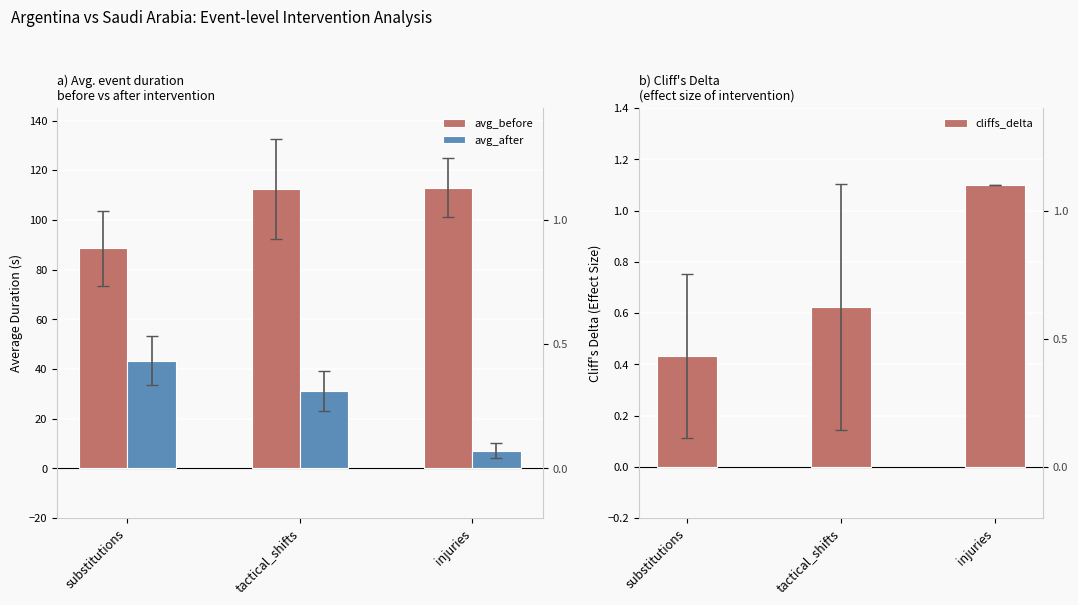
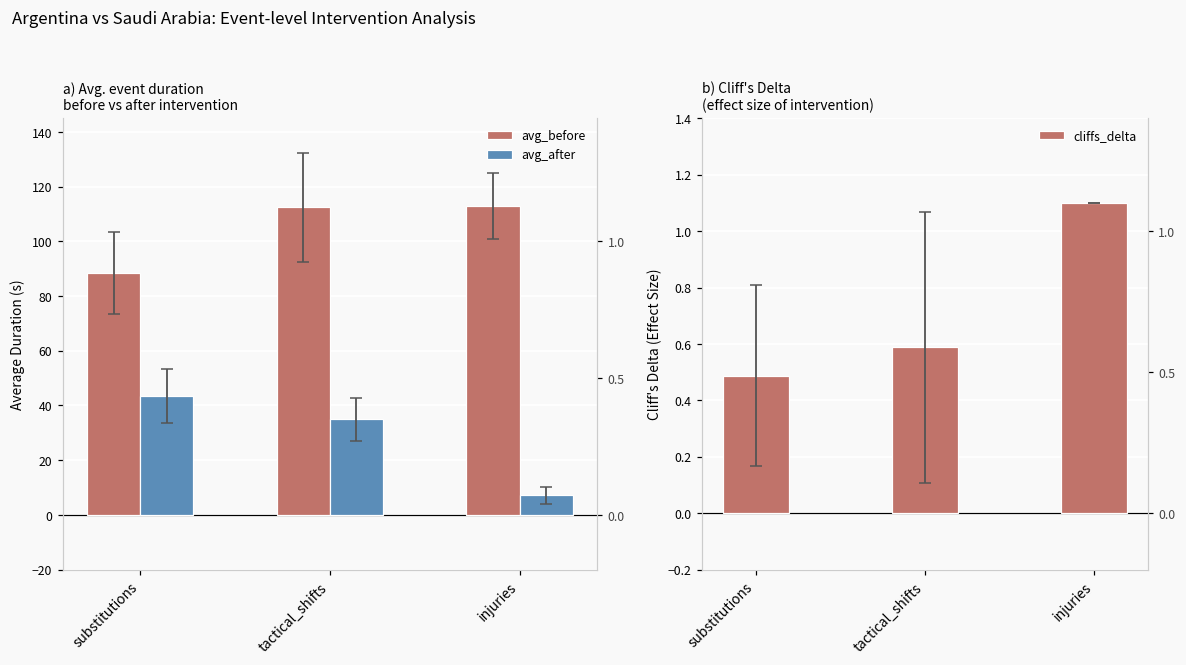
  {
    "a) Avg. event duration before vs after intervention": {
      "avg_before": {
        "substitutions": 89,
        "tactical_shifts": 113,
        "injuries": 113
      },
      "avg_after": {
        "substitutions": 43,
-       "tactical_shifts": 31,
+       "tactical_shifts": 35,
        "injuries": 7
      }
    },
    "b) Cliff's Delta (effect size of intervention)": {
      "cliffs_delta": {
-       "substitutions": 0.43,
-       "tactical_shifts": 0.63,
+       "substitutions": 0.49,
+       "tactical_shifts": 0.59,
        "injuries": 1.10
      }
    }
  }
